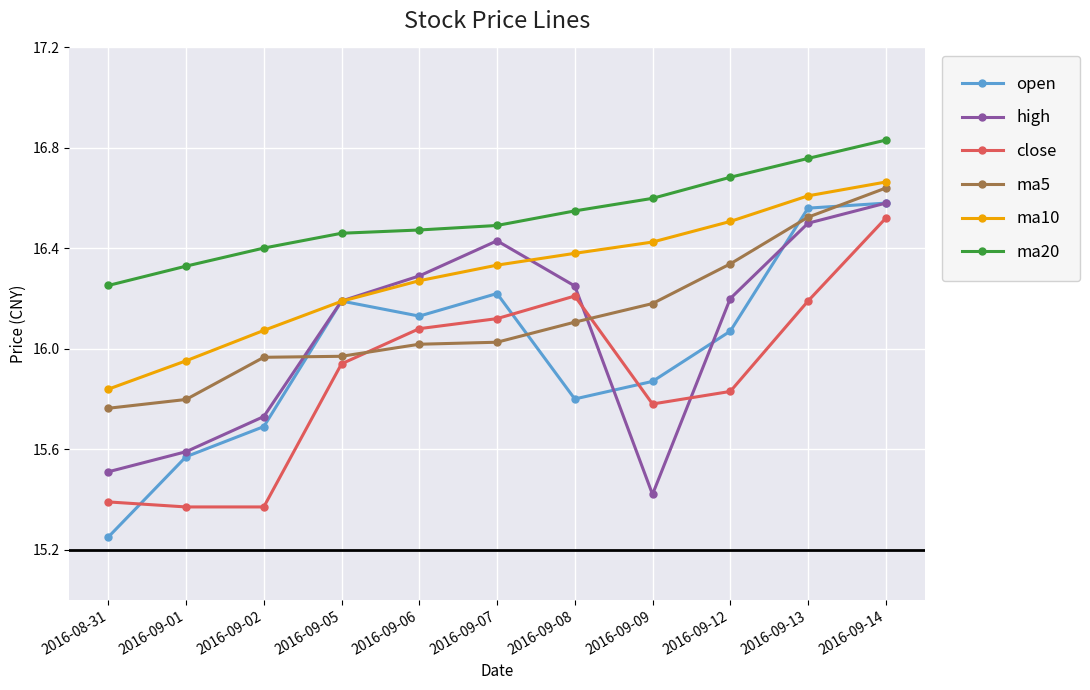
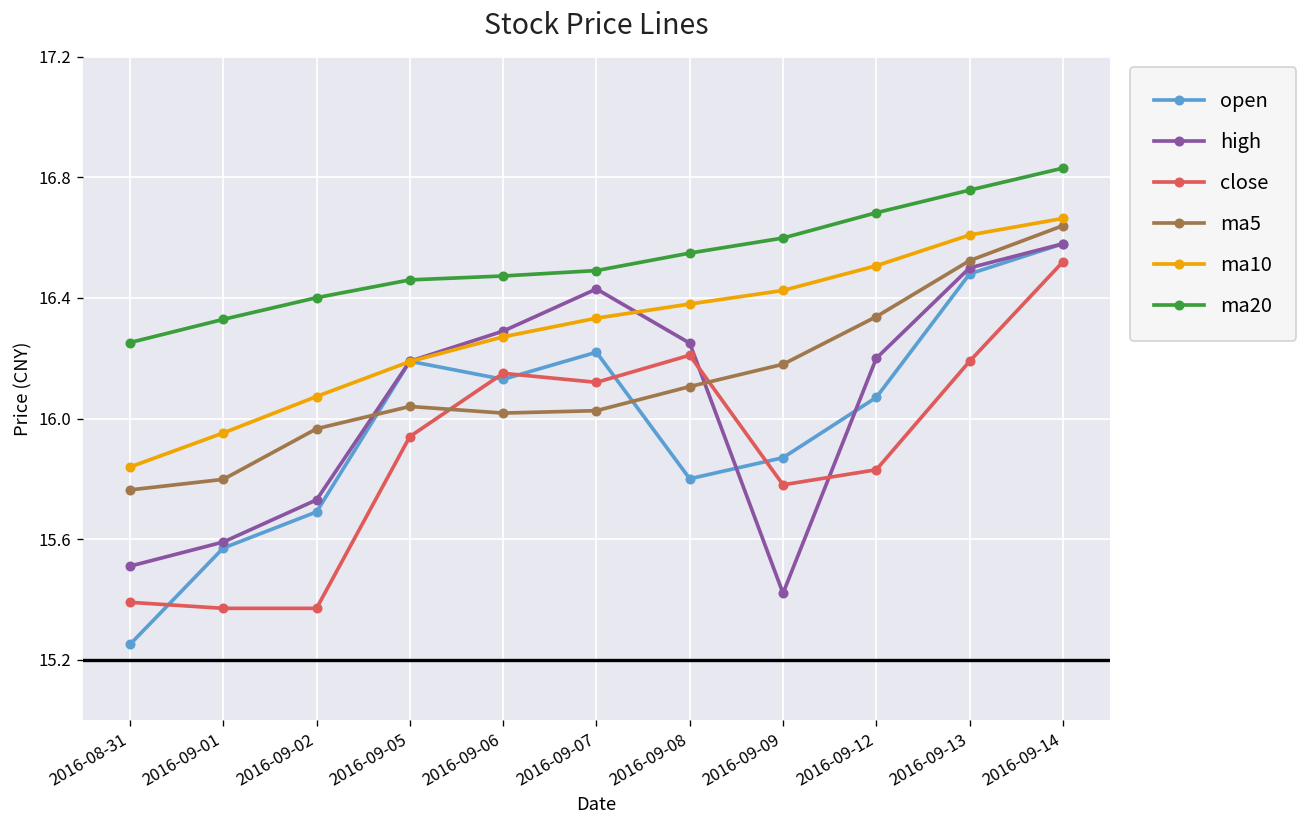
  {
    "open": {
      "2016-08-31": 15.25,
      "2016-09-01": 15.57,
      "2016-09-02": 15.69,
      "2016-09-06": 16.13,
      "2016-09-07": 16.22,
      "2016-09-08": 15.80,
      "2016-09-09": 15.87,
      "2016-09-12": 16.07,
-     "2016-09-13": 16.56
+     "2016-09-13": 16.48
    },
    "high": {
      "2016-08-31": 15.51,
      "2016-09-01": 15.59,
      "2016-09-02": 15.73,
      "2016-09-06": 16.29,
      "2016-09-07": 16.43,
      "2016-09-08": 16.25,
      "2016-09-09": 15.42,
      "2016-09-12": 16.20,
      "2016-09-13": 16.50
    },
    "close": {
      "2016-08-31": 15.39,
      "2016-09-01": 15.37,
      "2016-09-02": 15.37,
      "2016-09-05": 15.94,
-     "2016-09-06": 16.08,
+     "2016-09-06": 16.15,
      "2016-09-07": 16.12,
      "2016-09-08": 16.21,
      "2016-09-09": 15.78,
      "2016-09-12": 15.83,
      "2016-09-13": 16.19,
      "2016-09-14": 16.52
    },
    "ma5": {
      "2016-08-31": 15.76,
      "2016-09-01": 15.80,
      "2016-09-02": 15.97,
-     "2016-09-05": 15.97,
+     "2016-09-05": 16.04,
      "2016-09-06": 16.02,
      "2016-09-07": 16.03,
      "2016-09-08": 16.11,
      "2016-09-09": 16.18,
      "2016-09-12": 16.34,
      "2016-09-13": 16.52,
      "2016-09-14": 16.64
    },
    "ma10": {
      "2016-08-31": 15.84,
      "2016-09-01": 15.95,
      "2016-09-02": 16.07,
      "2016-09-06": 16.27,
      "2016-09-07": 16.33,
      "2016-09-08": 16.38,
      "2016-09-09": 16.43,
      "2016-09-12": 16.51,
      "2016-09-13": 16.61,
      "2016-09-14": 16.66
    },
    "ma20": {
      "2016-08-31": 16.25,
      "2016-09-01": 16.33,
      "2016-09-02": 16.40,
      "2016-09-05": 16.46,
      "2016-09-06": 16.47,
      "2016-09-07": 16.49,
      "2016-09-08": 16.55,
      "2016-09-09": 16.60,
      "2016-09-12": 16.68,
      "2016-09-13": 16.76,
      "2016-09-14": 16.83
    }
  }
